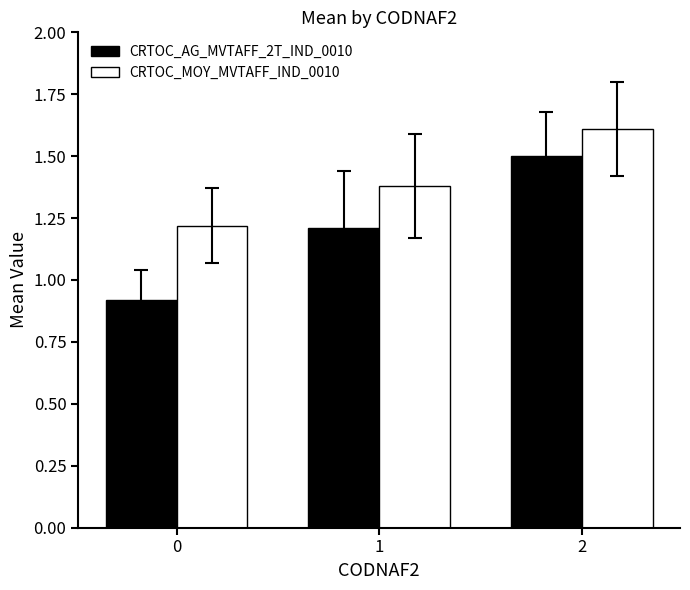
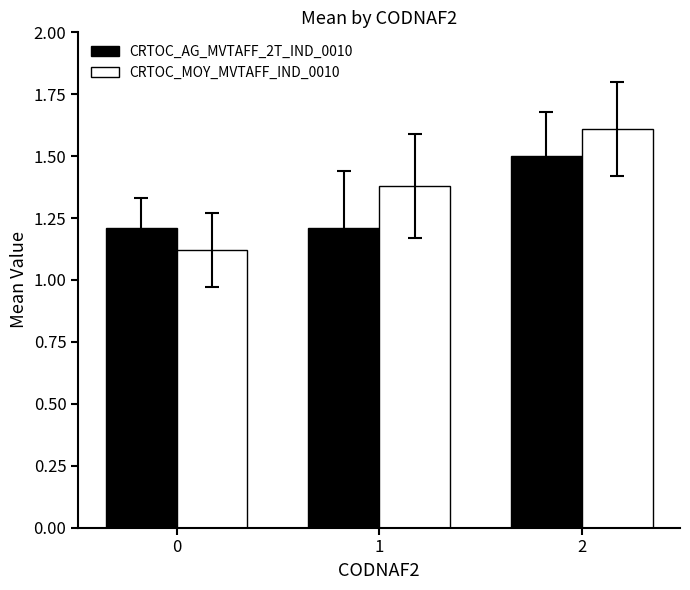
  {
    "CRTOC_AG_MVTAFF_2T_IND_0010": {
-     "0": 0.92,
+     "0": 1.21,
      "1": 1.21,
      "2": 1.50
    },
    "CRTOC_MOY_MVTAFF_IND_0010": {
-     "0": 1.22,
+     "0": 1.12,
      "1": 1.38,
      "2": 1.61
    }
  }
